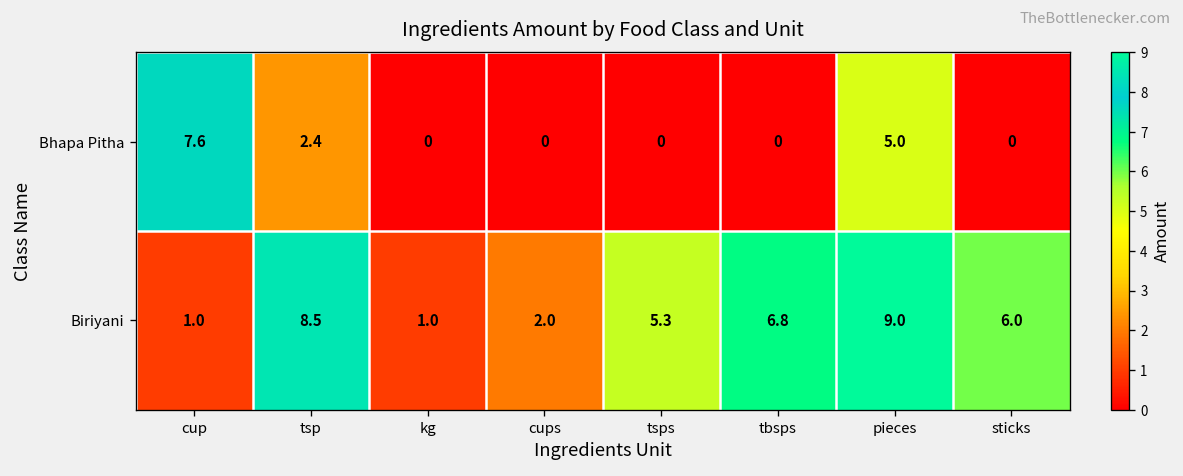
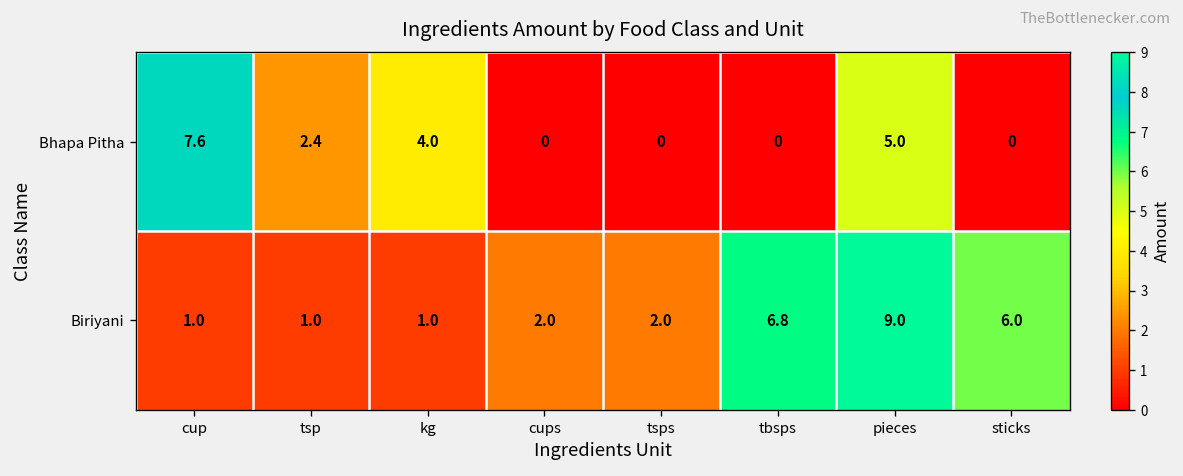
  {
    "Bhapa Pitha": {
      "cup": 7.6,
      "tsp": 2.4,
-     "kg": 0,
+     "kg": 4.0,
      "cups": 0,
      "tsps": 0,
      "tbsps": 0,
      "pieces": 5.0,
      "sticks": 0
    },
    "Biriyani": {
      "cup": 1.0,
-     "tsp": 8.5,
+     "tsp": 1.0,
      "kg": 1.0,
      "cups": 2.0,
-     "tsps": 5.3,
+     "tsps": 2.0,
      "tbsps": 6.8,
      "pieces": 9.0,
      "sticks": 6.0
    }
  }
